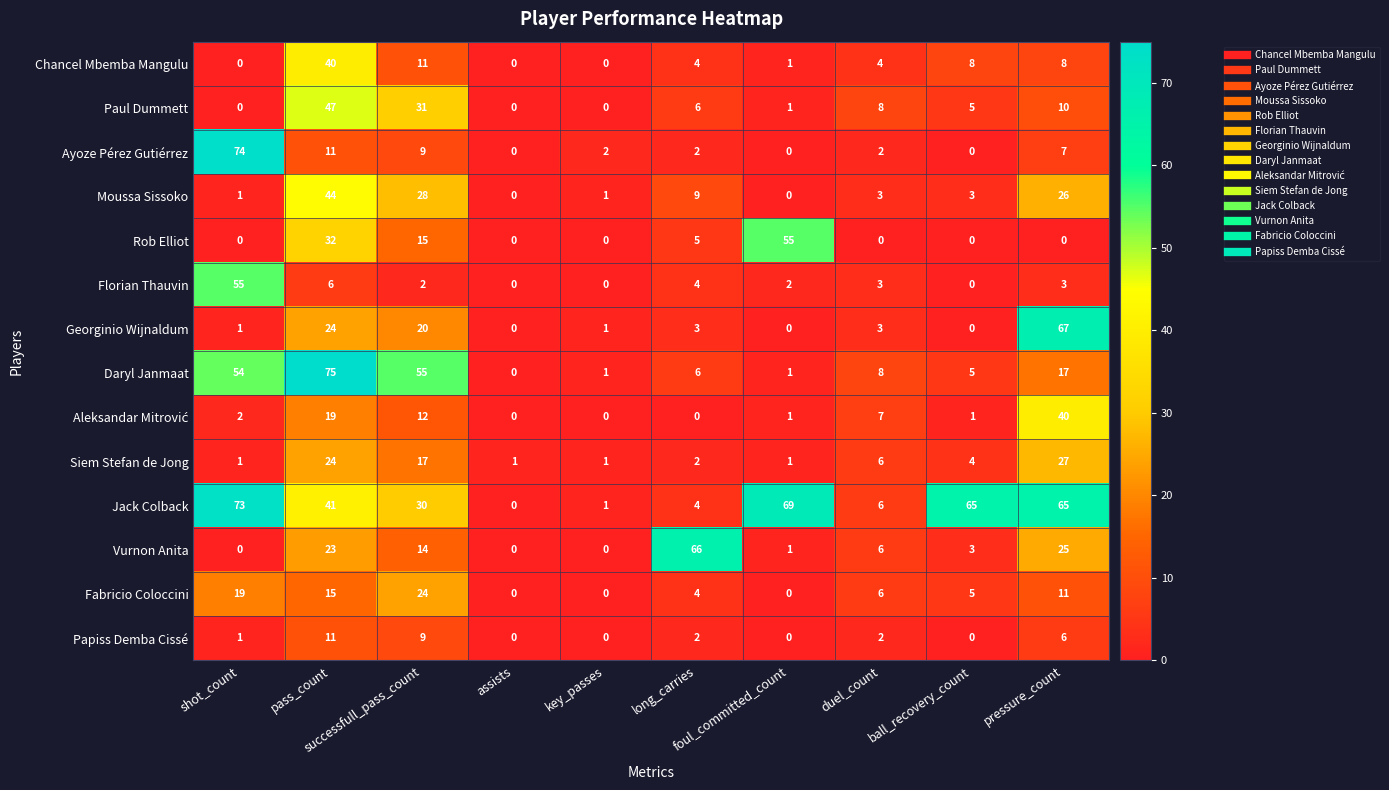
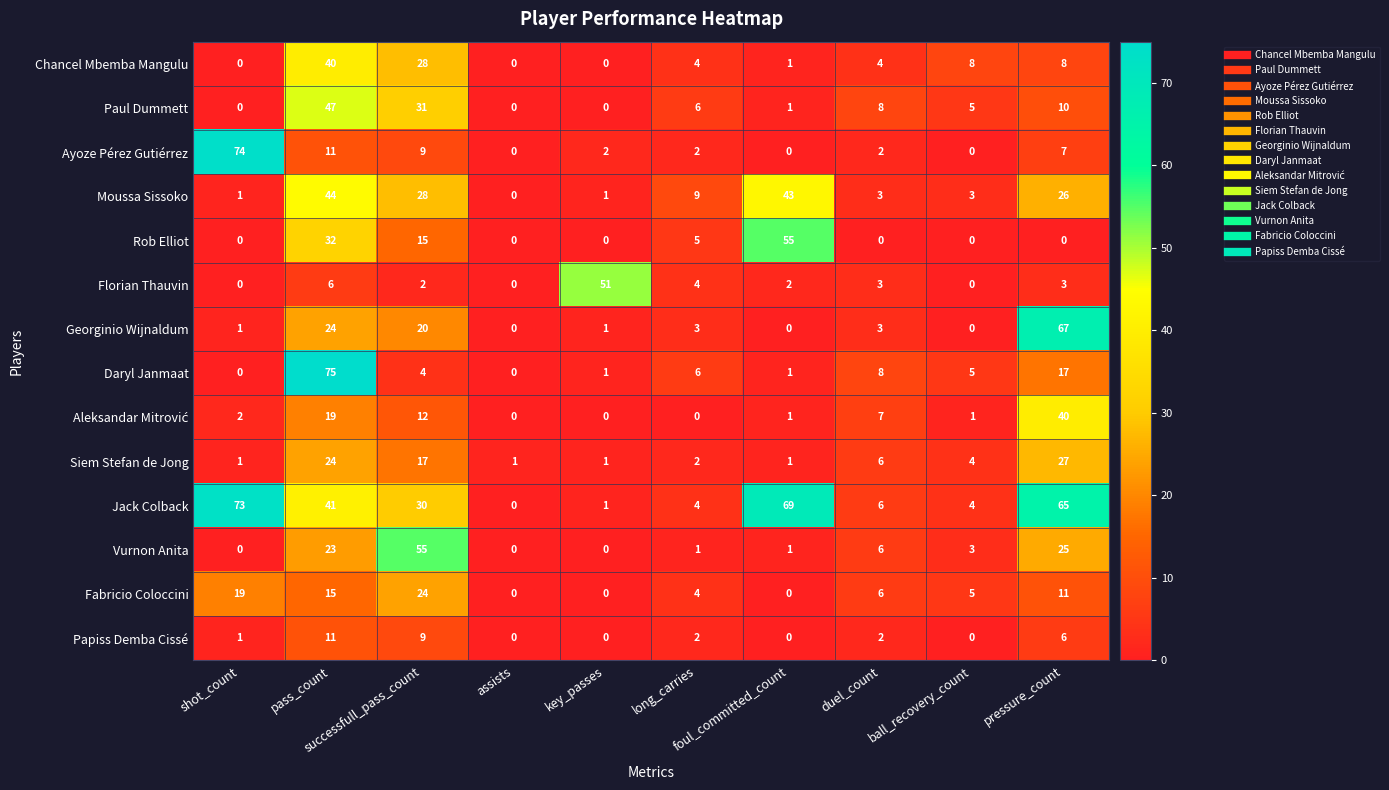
  {
    "Chancel Mbemba Mangulu": {
      "shot_count": 0,
      "pass_count": 40,
-     "successfull_pass_count": 11,
+     "successfull_pass_count": 28,
      "assists": 0,
      "key_passes": 0,
      "long_carries": 4,
      "foul_committed_count": 1,
      "duel_count": 4,
      "ball_recovery_count": 8,
      "pressure_count": 8
    },
    "Paul Dummett": {
      "shot_count": 0,
      "pass_count": 47,
      "successfull_pass_count": 31,
      "assists": 0,
      "key_passes": 0,
      "long_carries": 6,
      "foul_committed_count": 1,
      "duel_count": 8,
      "ball_recovery_count": 5,
      "pressure_count": 10
    },
    "Ayoze Pérez Gutiérrez": {
      "shot_count": 74,
      "pass_count": 11,
      "successfull_pass_count": 9,
      "assists": 0,
      "key_passes": 2,
      "long_carries": 2,
      "foul_committed_count": 0,
      "duel_count": 2,
      "ball_recovery_count": 0,
      "pressure_count": 7
    },
    "Moussa Sissoko": {
      "shot_count": 1,
      "pass_count": 44,
      "successfull_pass_count": 28,
      "assists": 0,
      "key_passes": 1,
      "long_carries": 9,
-     "foul_committed_count": 0,
+     "foul_committed_count": 43,
      "duel_count": 3,
      "ball_recovery_count": 3,
      "pressure_count": 26
    },
    "Rob Elliot": {
      "shot_count": 0,
      "pass_count": 32,
      "successfull_pass_count": 15,
      "assists": 0,
      "key_passes": 0,
      "long_carries": 5,
      "foul_committed_count": 55,
      "duel_count": 0,
      "ball_recovery_count": 0,
      "pressure_count": 0
    },
    "Florian Thauvin": {
-     "shot_count": 55,
+     "shot_count": 0,
      "pass_count": 6,
      "successfull_pass_count": 2,
      "assists": 0,
-     "key_passes": 0,
+     "key_passes": 51,
      "long_carries": 4,
      "foul_committed_count": 2,
      "duel_count": 3,
      "ball_recovery_count": 0,
      "pressure_count": 3
    },
    "Georginio Wijnaldum": {
      "shot_count": 1,
      "pass_count": 24,
      "successfull_pass_count": 20,
      "assists": 0,
      "key_passes": 1,
      "long_carries": 3,
      "foul_committed_count": 0,
      "duel_count": 3,
      "ball_recovery_count": 0,
      "pressure_count": 67
    },
    "Daryl Janmaat": {
-     "shot_count": 54,
+     "shot_count": 0,
      "pass_count": 75,
-     "successfull_pass_count": 55,
+     "successfull_pass_count": 4,
      "assists": 0,
      "key_passes": 1,
      "long_carries": 6,
      "foul_committed_count": 1,
      "duel_count": 8,
      "ball_recovery_count": 5,
      "pressure_count": 17
    },
    "Aleksandar Mitrović": {
      "shot_count": 2,
      "pass_count": 19,
      "successfull_pass_count": 12,
      "assists": 0,
      "key_passes": 0,
      "long_carries": 0,
      "foul_committed_count": 1,
      "duel_count": 7,
      "ball_recovery_count": 1,
      "pressure_count": 40
    },
    "Siem Stefan de Jong": {
      "shot_count": 1,
      "pass_count": 24,
      "successfull_pass_count": 17,
      "assists": 1,
      "key_passes": 1,
      "long_carries": 2,
      "foul_committed_count": 1,
      "duel_count": 6,
      "ball_recovery_count": 4,
      "pressure_count": 27
    },
    "Jack Colback": {
      "shot_count": 73,
      "pass_count": 41,
      "successfull_pass_count": 30,
      "assists": 0,
      "key_passes": 1,
      "long_carries": 4,
      "foul_committed_count": 69,
      "duel_count": 6,
-     "ball_recovery_count": 65,
+     "ball_recovery_count": 4,
      "pressure_count": 65
    },
    "Vurnon Anita": {
      "shot_count": 0,
      "pass_count": 23,
-     "successfull_pass_count": 14,
+     "successfull_pass_count": 55,
      "assists": 0,
      "key_passes": 0,
-     "long_carries": 66,
+     "long_carries": 1,
      "foul_committed_count": 1,
      "duel_count": 6,
      "ball_recovery_count": 3,
      "pressure_count": 25
    },
    "Fabricio Coloccini": {
      "shot_count": 19,
      "pass_count": 15,
      "successfull_pass_count": 24,
      "assists": 0,
      "key_passes": 0,
      "long_carries": 4,
      "foul_committed_count": 0,
      "duel_count": 6,
      "ball_recovery_count": 5,
      "pressure_count": 11
    },
    "Papiss Demba Cissé": {
      "shot_count": 1,
      "pass_count": 11,
      "successfull_pass_count": 9,
      "assists": 0,
      "key_passes": 0,
      "long_carries": 2,
      "foul_committed_count": 0,
      "duel_count": 2,
      "ball_recovery_count": 0,
      "pressure_count": 6
    }
  }
